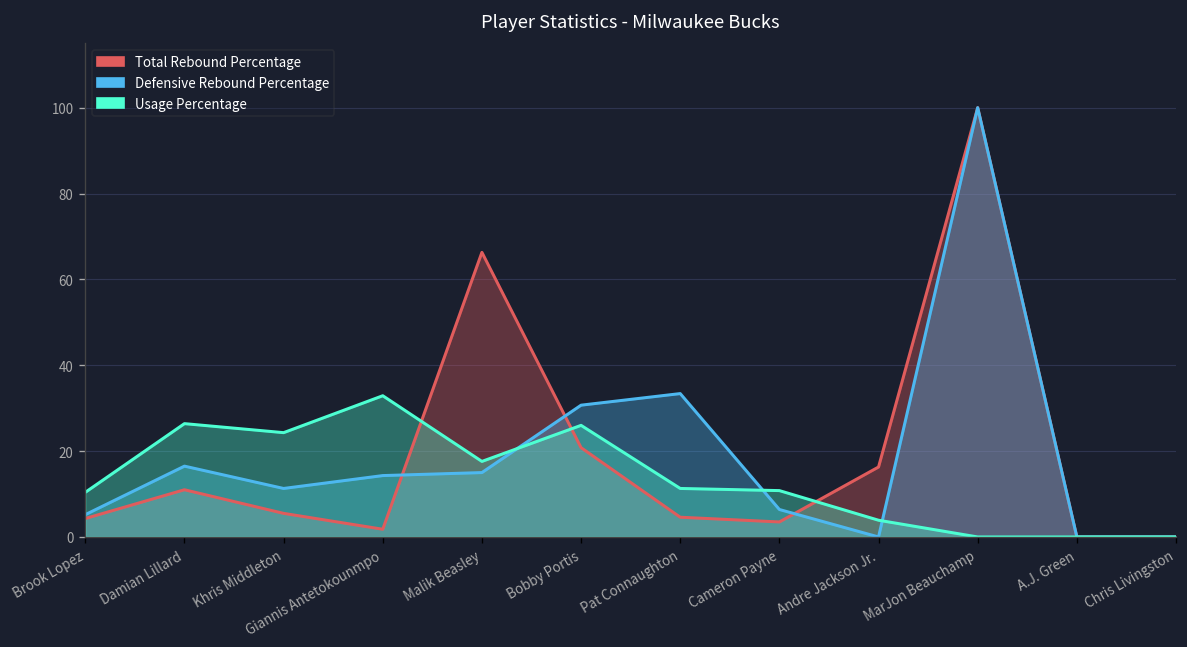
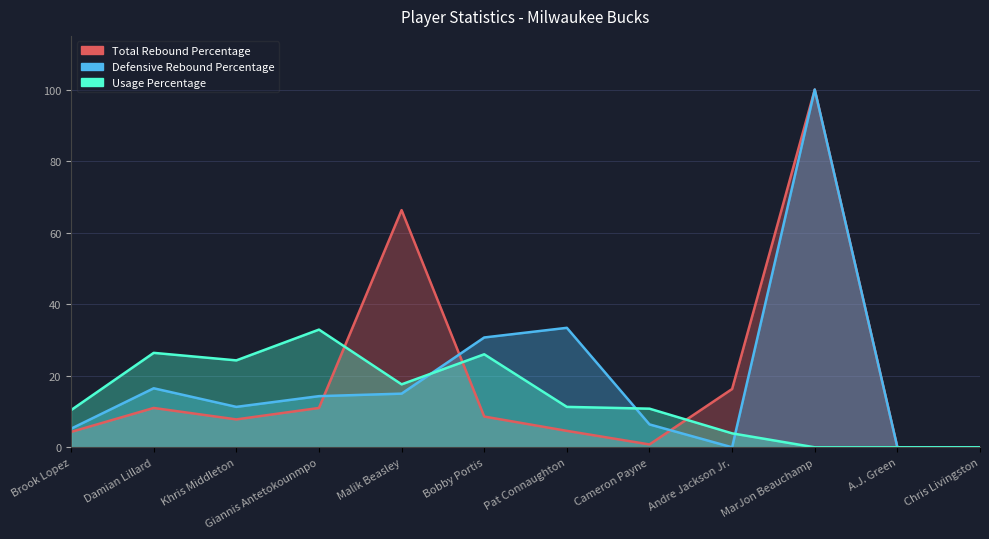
  {
    "Total Rebound Percentage": {
      "Brook Lopez": 4,
      "Damian Lillard": 11,
-     "Khris Middleton": 6,
-     "Giannis Antetokounmpo": 2,
+     "Khris Middleton": 8,
+     "Giannis Antetokounmpo": 11,
      "Malik Beasley": 66,
-     "Bobby Portis": 21,
+     "Bobby Portis": 9,
      "Pat Connaughton": 5,
-     "Cameron Payne": 4,
+     "Cameron Payne": 1,
      "Andre Jackson Jr.": 16
    }
  }
